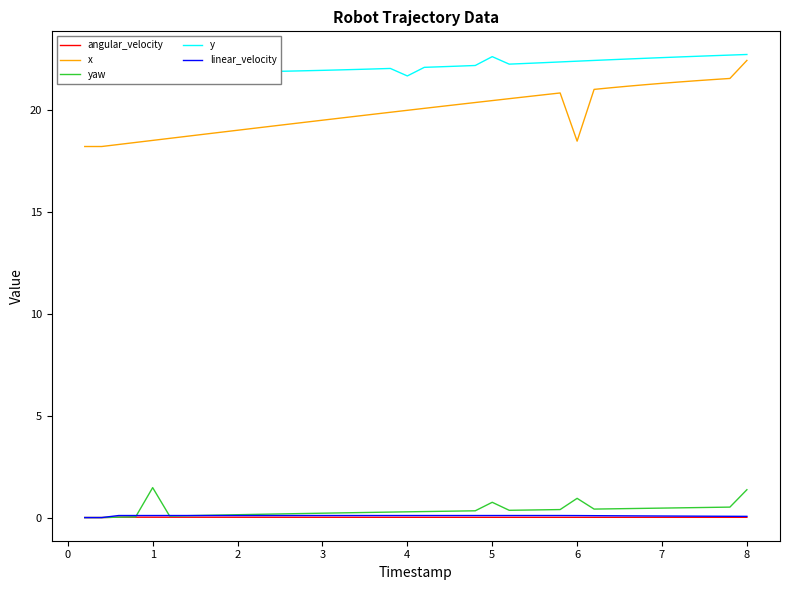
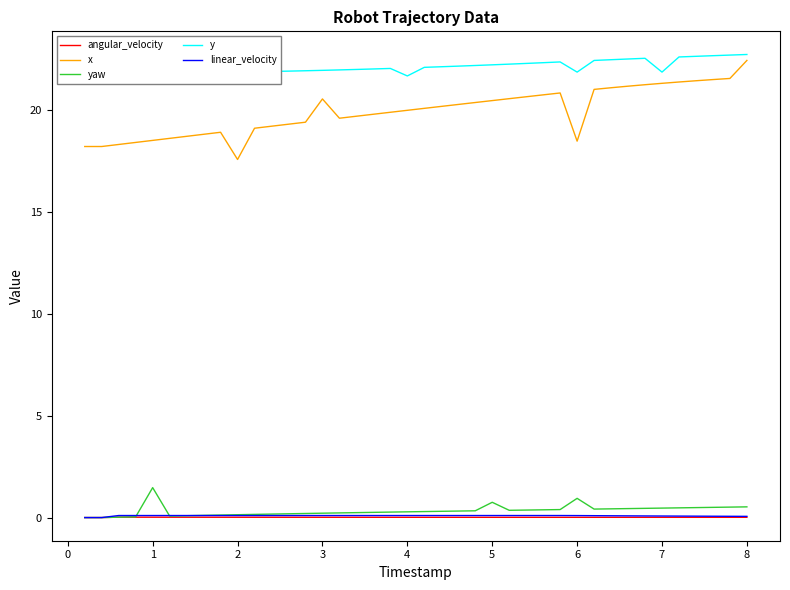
  {
    "x": {
      "1": 18.5,
-     "2": 19.0,
-     "3": 19.5,
+     "2": 17.6,
+     "3": 20.5,
      "4": 20.0,
      "5": 20.5,
      "6": 18.5,
      "7": 21.3,
      "8": 22.4
    },
    "yaw": {
      "1": 1.5,
      "4": 0.3,
      "5": 0.7,
      "6": 0.9,
      "7": 0.5,
-     "8": 1.4
+     "8": 0.5
    },
    "y": {
      "3": 21.9,
      "4": 21.7,
-     "5": 22.6,
-     "6": 22.4,
-     "7": 22.6,
+     "5": 22.2,
+     "6": 21.8,
+     "7": 21.8,
      "8": 22.7
    }
  }
